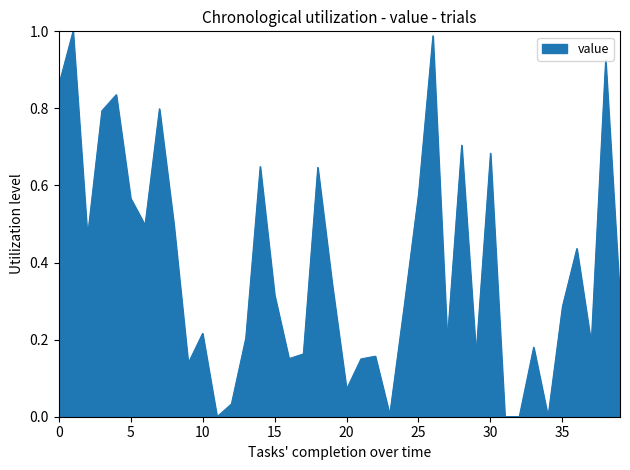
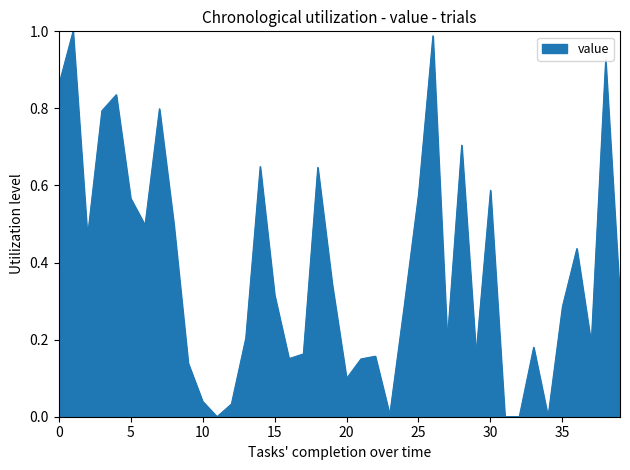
  {
    "0": 0.86,
    "5": 0.57,
-   "10": 0.22,
+   "10": 0.04,
    "15": 0.32,
-   "20": 0.07,
+   "20": 0.10,
    "25": 0.58,
-   "30": 0.68,
+   "30": 0.59,
    "35": 0.29
  }
